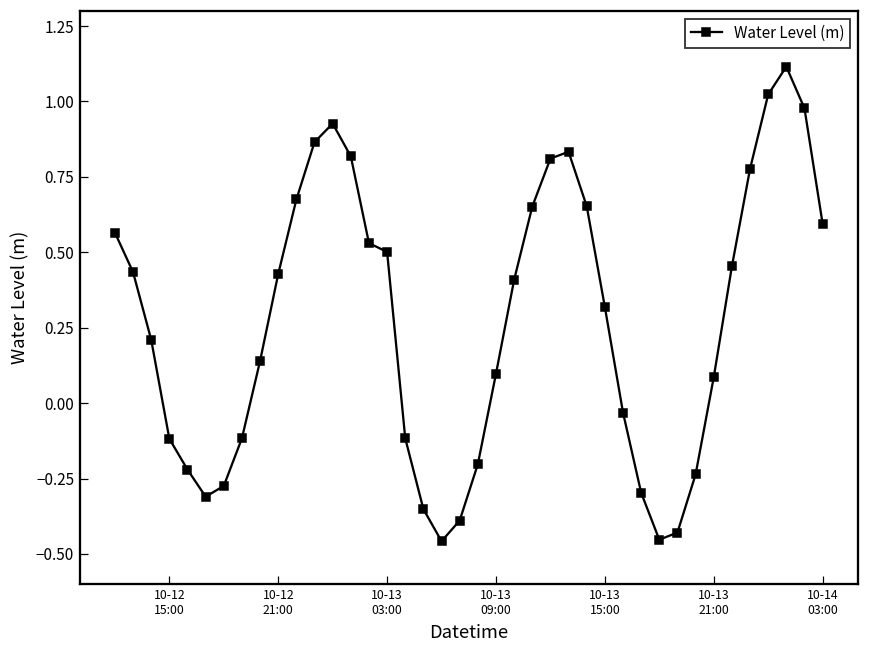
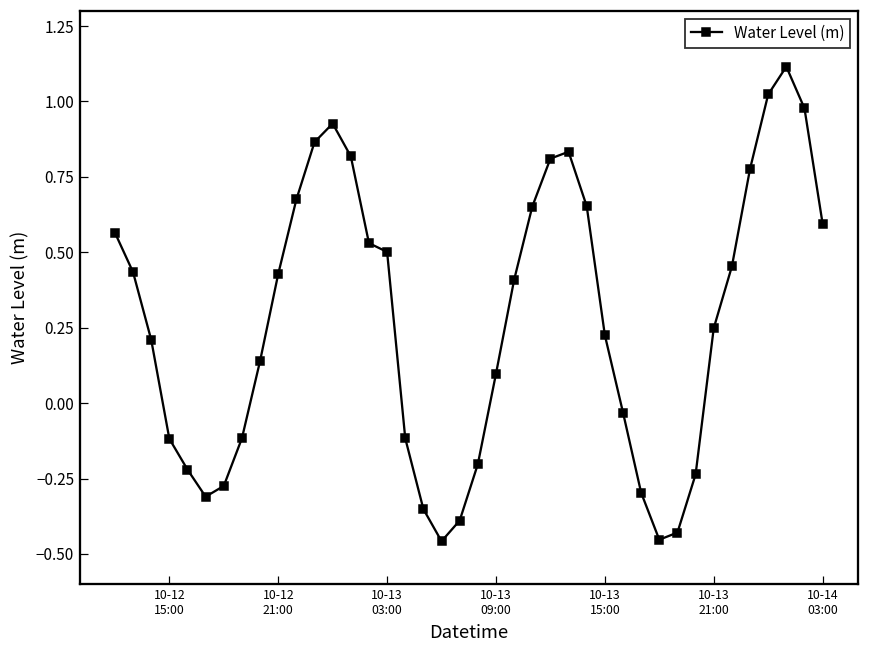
  {
    "10-12 15:00": -0.12,
    "10-12 21:00": 0.43,
    "10-13 03:00": 0.50,
    "10-13 09:00": 0.10,
-   "10-13 15:00": 0.32,
-   "10-13 21:00": 0.09,
+   "10-13 15:00": 0.23,
+   "10-13 21:00": 0.25,
    "10-14 03:00": 0.59
  }
